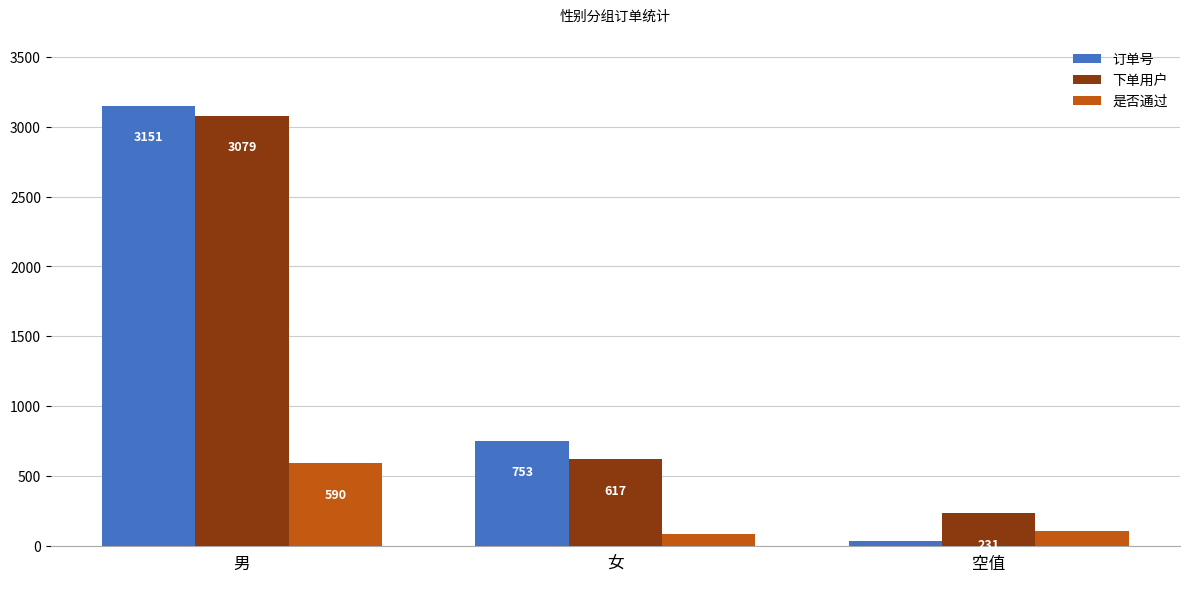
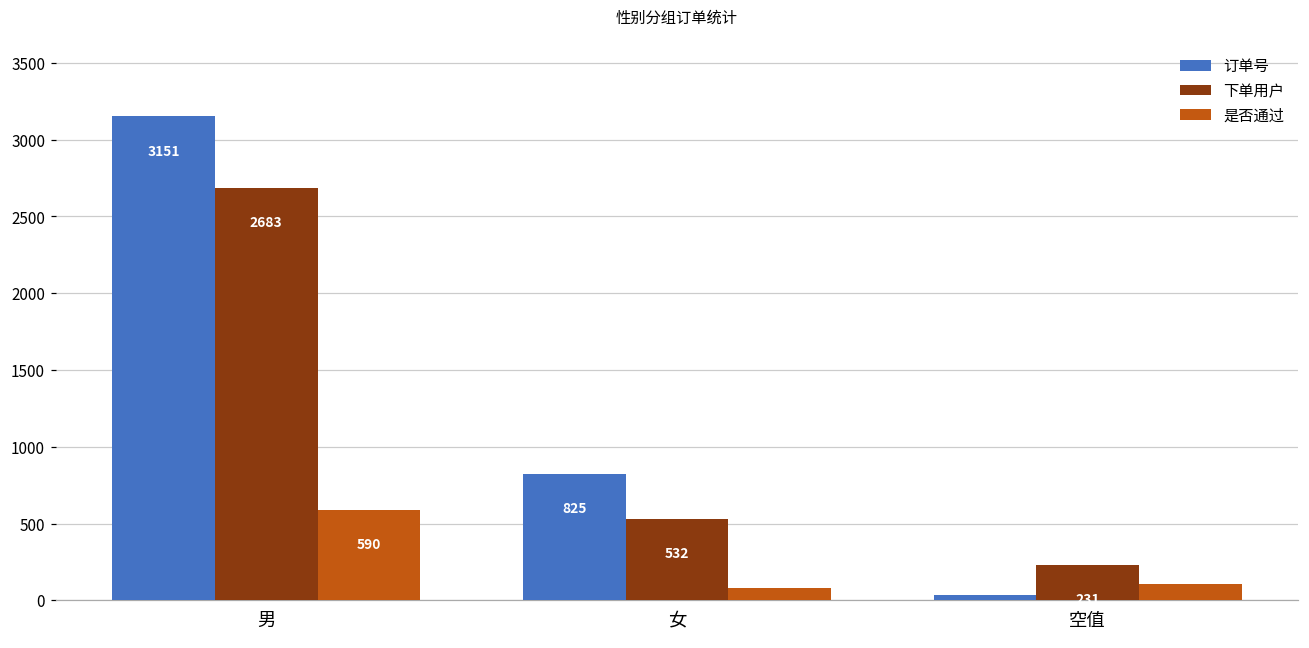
  {
    "订单号": {
      "男": 3151,
-     "女": 753
+     "女": 825
    },
    "下单用户": {
-     "男": 3079,
-     "女": 617,
+     "男": 2683,
+     "女": 532,
      "空值": 231
    },
    "是否通过": {
      "男": 590
    }
  }
